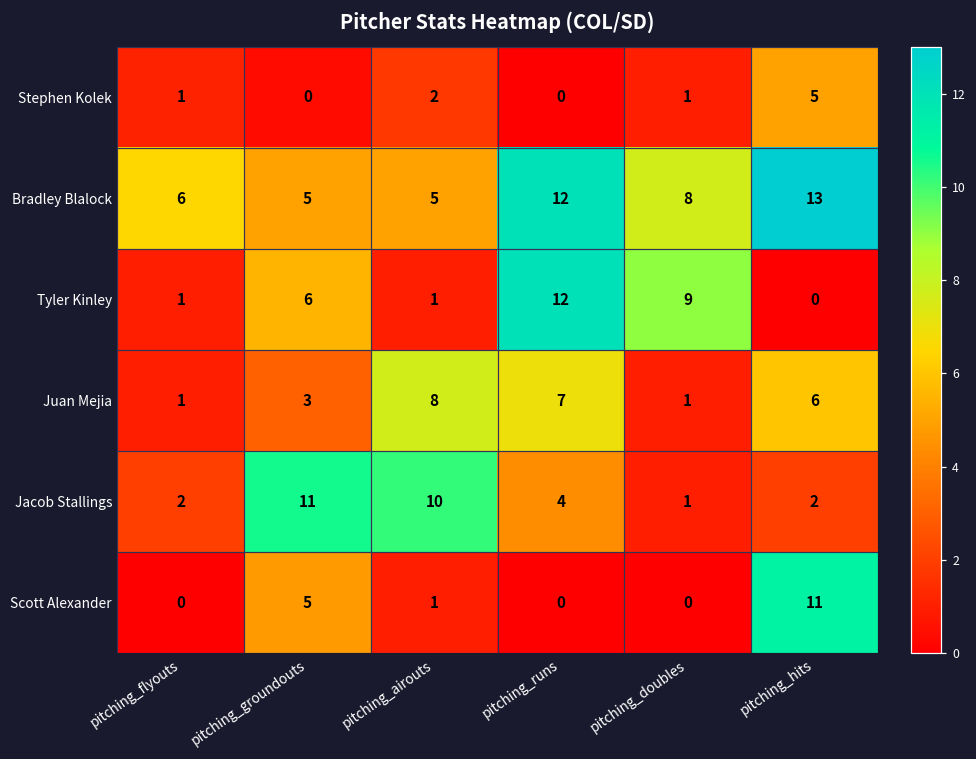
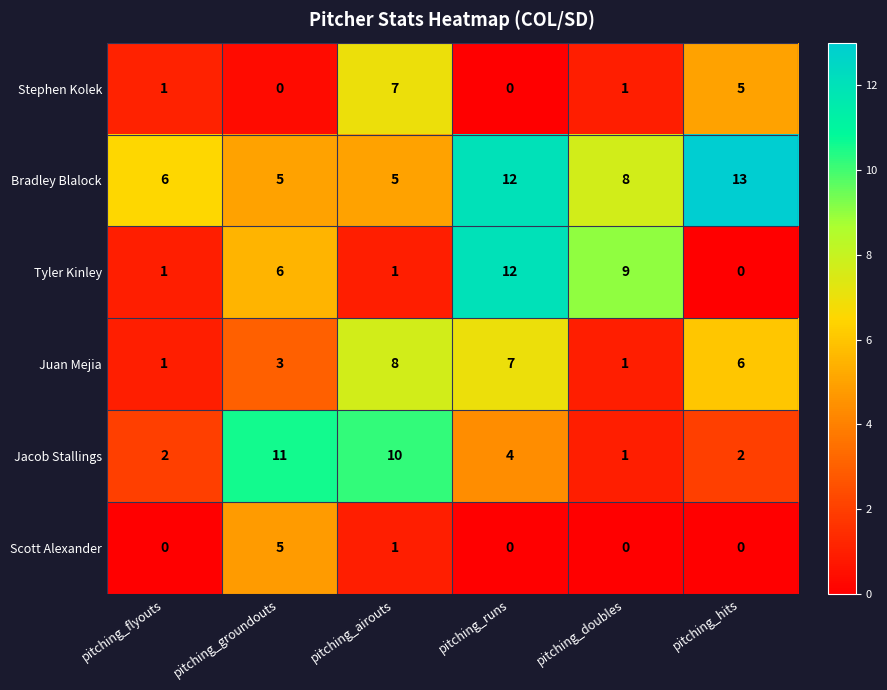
  {
    "Stephen Kolek": {
      "pitching_flyouts": 1,
      "pitching_groundouts": 0,
-     "pitching_airouts": 2,
+     "pitching_airouts": 7,
      "pitching_runs": 0,
      "pitching_doubles": 1,
      "pitching_hits": 5
    },
    "Bradley Blalock": {
      "pitching_flyouts": 6,
      "pitching_groundouts": 5,
      "pitching_airouts": 5,
      "pitching_runs": 12,
      "pitching_doubles": 8,
      "pitching_hits": 13
    },
    "Tyler Kinley": {
      "pitching_flyouts": 1,
      "pitching_groundouts": 6,
      "pitching_airouts": 1,
      "pitching_runs": 12,
      "pitching_doubles": 9,
      "pitching_hits": 0
    },
    "Juan Mejia": {
      "pitching_flyouts": 1,
      "pitching_groundouts": 3,
      "pitching_airouts": 8,
      "pitching_runs": 7,
      "pitching_doubles": 1,
      "pitching_hits": 6
    },
    "Jacob Stallings": {
      "pitching_flyouts": 2,
      "pitching_groundouts": 11,
      "pitching_airouts": 10,
      "pitching_runs": 4,
      "pitching_doubles": 1,
      "pitching_hits": 2
    },
    "Scott Alexander": {
      "pitching_flyouts": 0,
      "pitching_groundouts": 5,
      "pitching_airouts": 1,
      "pitching_runs": 0,
      "pitching_doubles": 0,
-     "pitching_hits": 11
+     "pitching_hits": 0
    }
  }
